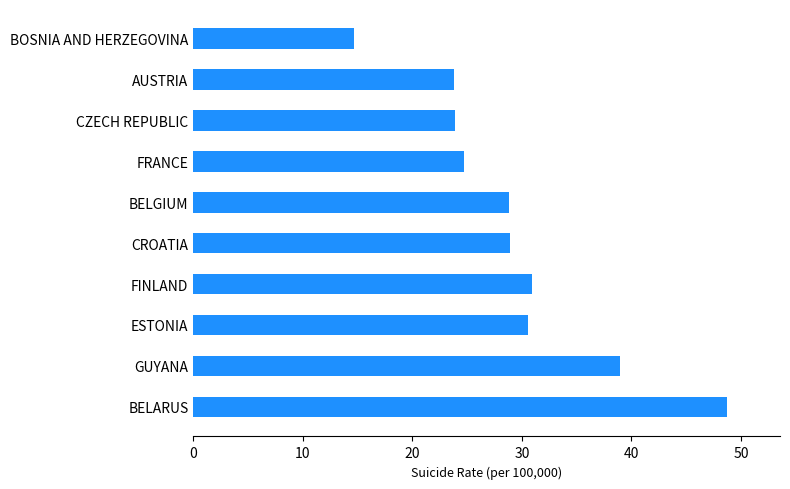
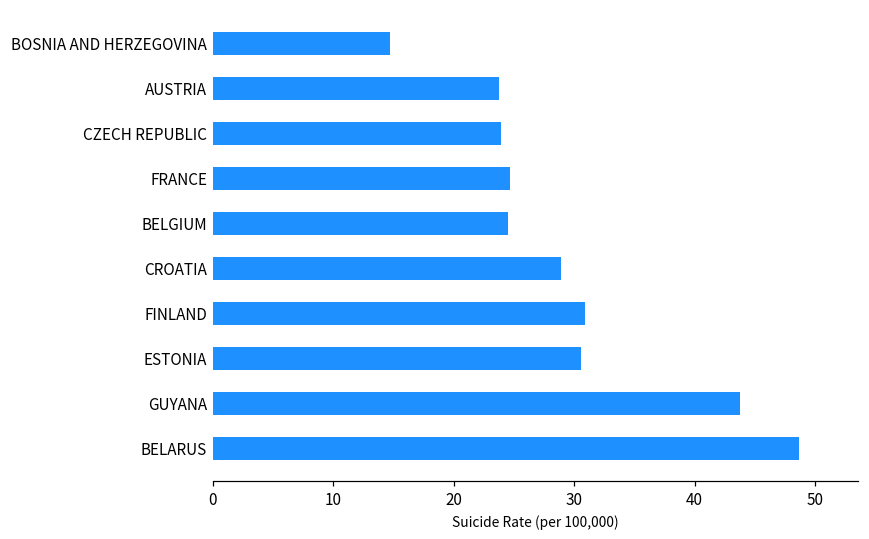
  {
    "BOSNIA AND HERZEGOVINA": 14.7,
    "AUSTRIA": 23.8,
    "CZECH REPUBLIC": 23.9,
    "FRANCE": 24.7,
-   "BELGIUM": 28.8,
+   "BELGIUM": 24.5,
    "CROATIA": 28.9,
    "FINLAND": 30.9,
    "ESTONIA": 30.6,
-   "GUYANA": 39.0,
+   "GUYANA": 43.8,
    "BELARUS": 48.7
  }
